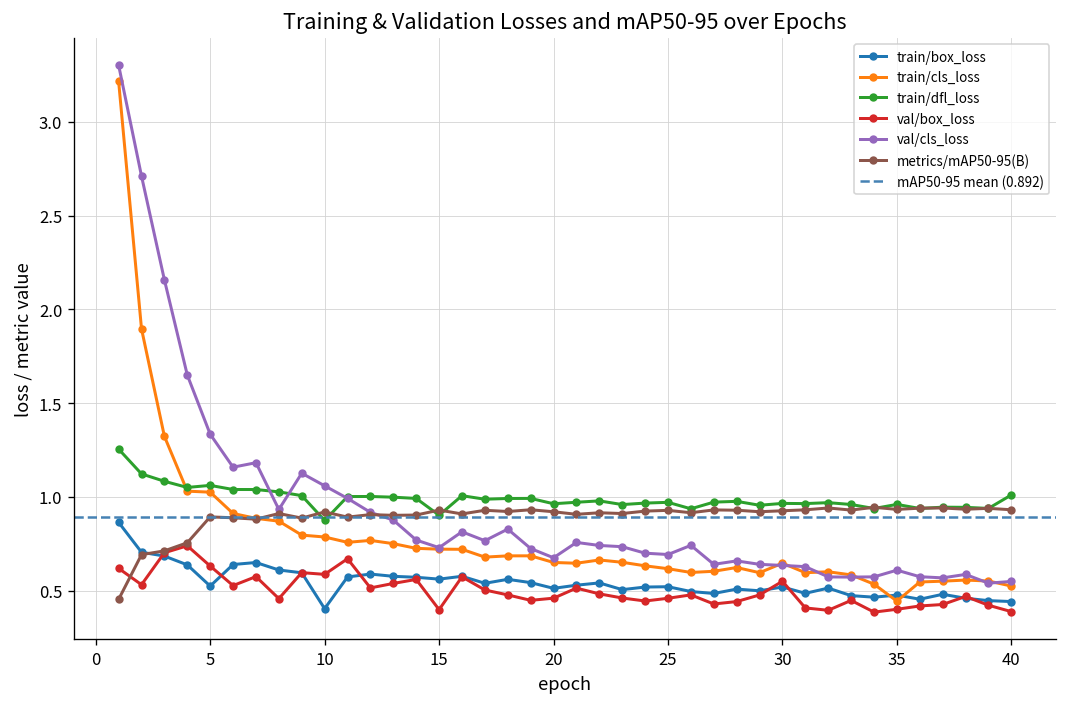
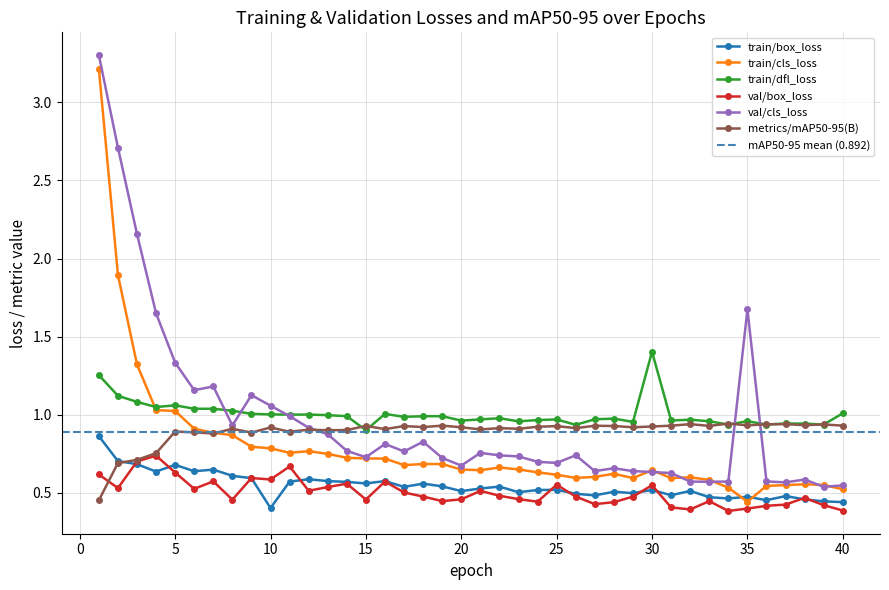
  {
    "train/box_loss": {
-     "5": 0.52,
+     "5": 0.68,
      "10": 0.40,
      "15": 0.56,
      "20": 0.51,
      "25": 0.52,
      "30": 0.52,
      "35": 0.48,
      "40": 0.44
    },
    "train/cls_loss": {
      "5": 1.02,
      "10": 0.79,
      "20": 0.65,
      "25": 0.62,
      "35": 0.44,
      "40": 0.52
    },
    "train/dfl_loss": {
      "5": 1.06,
-     "10": 0.87,
+     "10": 1.00,
      "15": 0.90,
      "20": 0.96,
      "25": 0.97,
-     "30": 0.96,
+     "30": 1.40,
      "35": 0.96,
      "40": 1.01
    },
    "val/box_loss": {
      "5": 0.63,
      "10": 0.59,
-     "15": 0.40,
+     "15": 0.46,
      "20": 0.46,
-     "25": 0.46,
+     "25": 0.55,
      "30": 0.55,
      "35": 0.40,
      "40": 0.39
    },
    "val/cls_loss": {
      "5": 1.33,
      "10": 1.06,
      "20": 0.68,
      "25": 0.69,
-     "35": 0.61,
+     "35": 1.67,
      "40": 0.55
    },
    "metrics/mAP50-95(B)": {
      "5": 0.89,
      "10": 0.92,
      "15": 0.93,
      "20": 0.92,
      "25": 0.93,
      "30": 0.93,
      "35": 0.93,
      "40": 0.93
    }
  }
